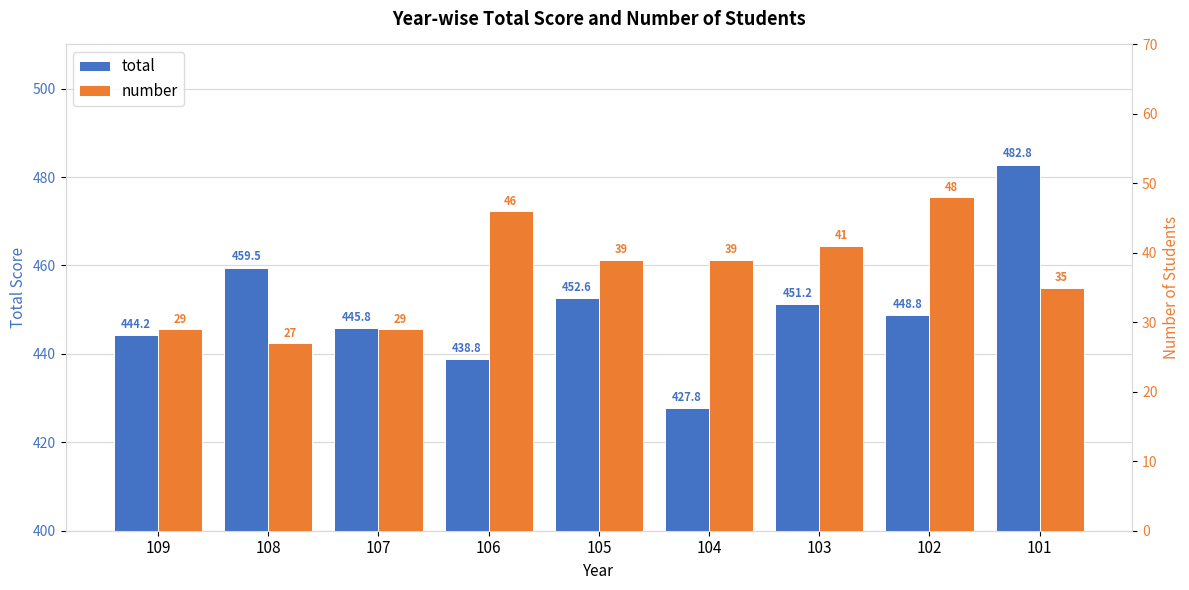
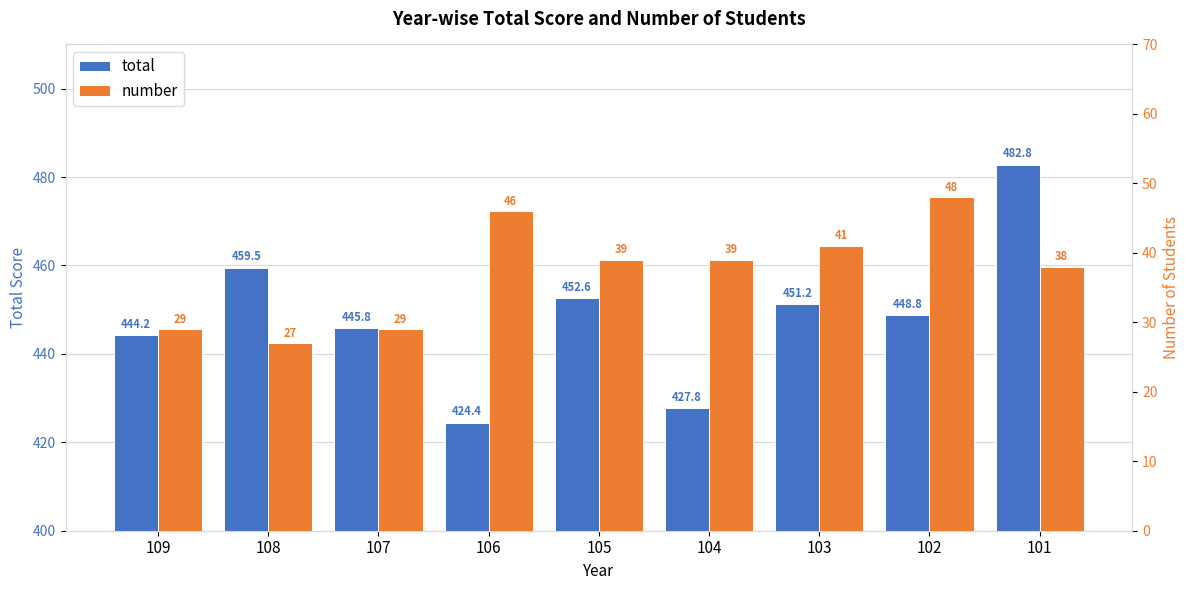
  {
    "total": {
      "109": 444.2,
      "108": 459.5,
      "107": 445.8,
-     "106": 438.8,
+     "106": 424.4,
      "105": 452.6,
      "104": 427.8,
      "103": 451.2,
      "102": 448.8,
      "101": 482.8
    },
    "number": {
      "109": 29,
      "108": 27,
      "107": 29,
      "106": 46,
      "105": 39,
      "104": 39,
      "103": 41,
      "102": 48,
-     "101": 35
+     "101": 38
    }
  }
